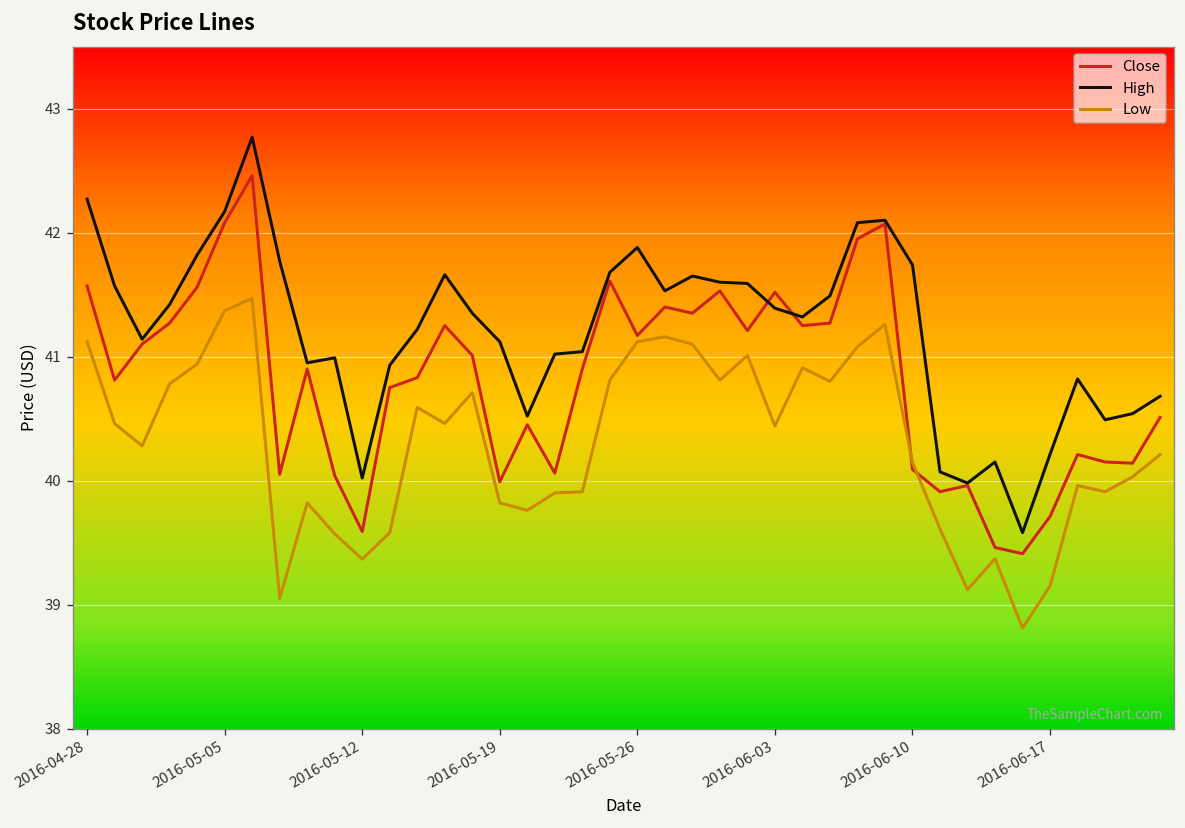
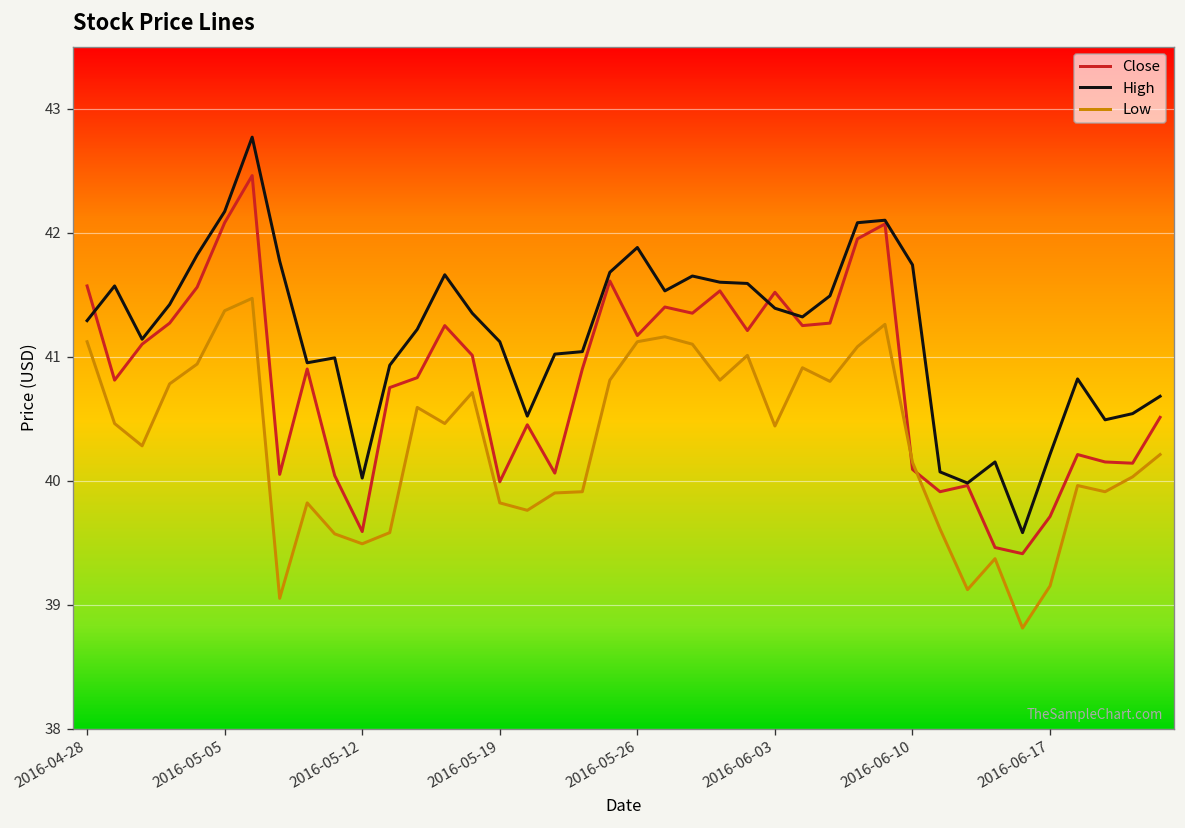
  {
    "Close": {
      "2016-04-28": 41.57,
      "2016-05-05": 42.08,
      "2016-05-12": 39.59,
      "2016-05-19": 39.99,
      "2016-05-26": 41.17,
      "2016-06-03": 41.52,
      "2016-06-10": 40.09,
      "2016-06-17": 39.71
    },
    "High": {
-     "2016-04-28": 42.27,
+     "2016-04-28": 41.29,
      "2016-05-05": 42.17,
      "2016-05-12": 40.02,
      "2016-05-19": 41.12,
      "2016-05-26": 41.88,
      "2016-06-03": 41.39,
      "2016-06-10": 41.74,
      "2016-06-17": 40.21
    },
    "Low": {
      "2016-04-28": 41.12,
      "2016-05-05": 41.37,
-     "2016-05-12": 39.37,
+     "2016-05-12": 39.49,
      "2016-05-19": 39.82,
      "2016-05-26": 41.12,
      "2016-06-03": 40.44,
      "2016-06-10": 40.15,
      "2016-06-17": 39.15
    }
  }
